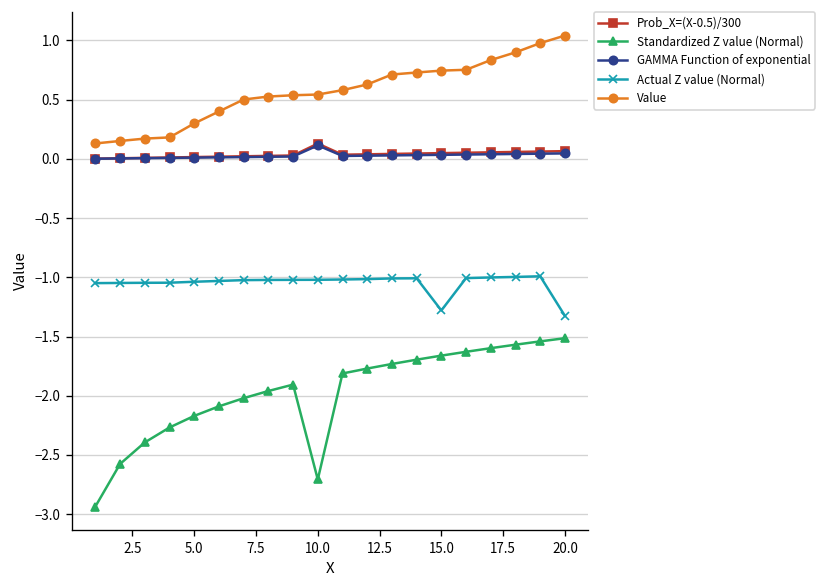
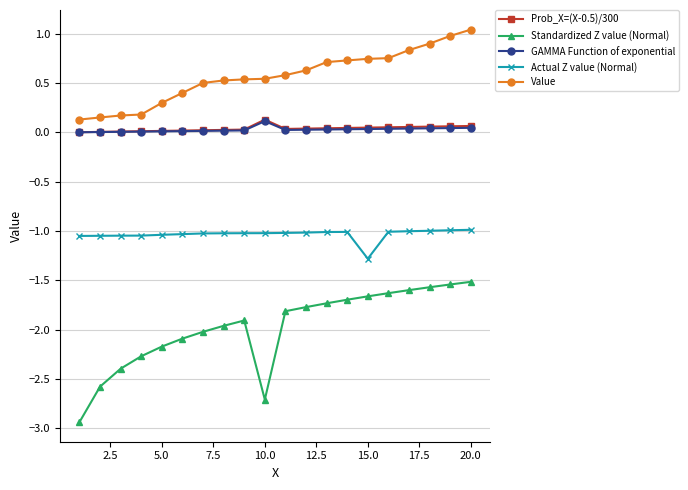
  {
    "Standardized Z value (Normal)": {
      "5.0": -2.2,
      "10.0": -2.7,
      "15.0": -1.7,
      "20.0": -1.5
    },
    "Actual Z value (Normal)": {
      "5.0": -1.0,
      "10.0": -1.0,
      "15.0": -1.3,
-     "20.0": -1.3
+     "20.0": -1.0
    },
    "Value": {
      "5.0": 0.3,
      "10.0": 0.5,
      "15.0": 0.7,
      "20.0": 1.0
    }
  }
